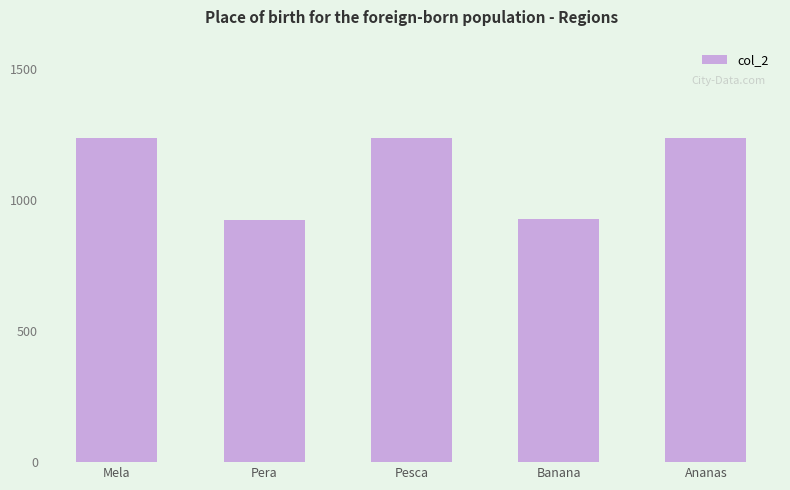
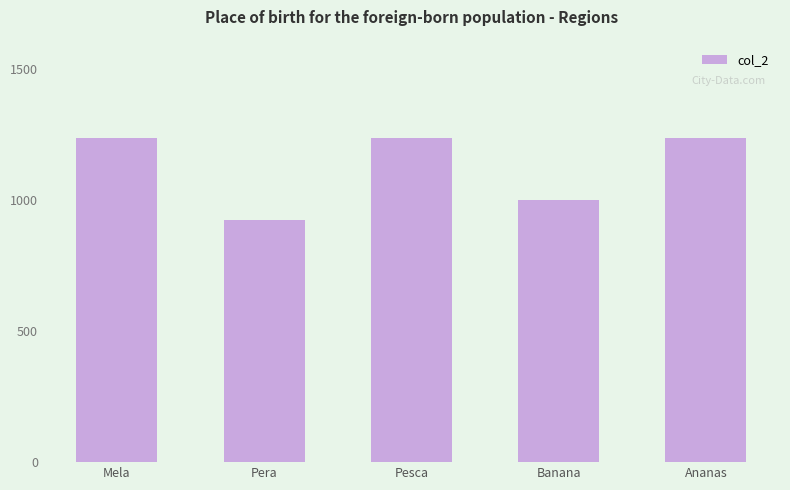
  {
    "Mela": 1230,
    "Pera": 920,
    "Pesca": 1230,
-   "Banana": 930,
+   "Banana": 1000,
    "Ananas": 1230
  }
